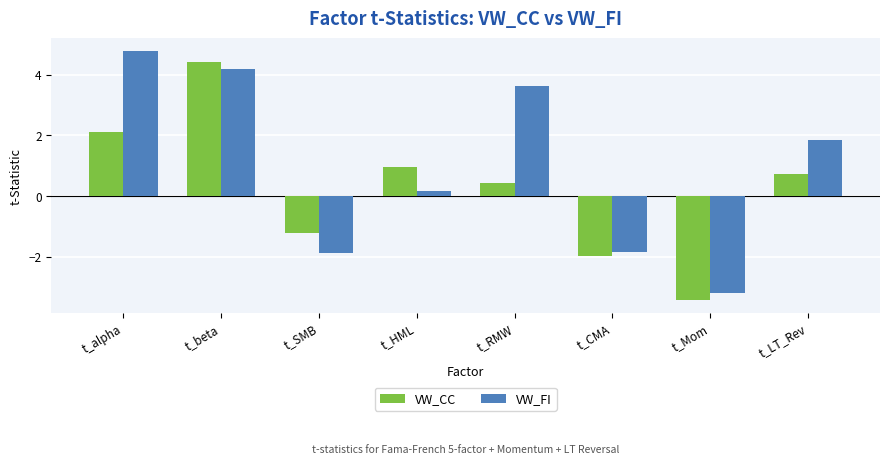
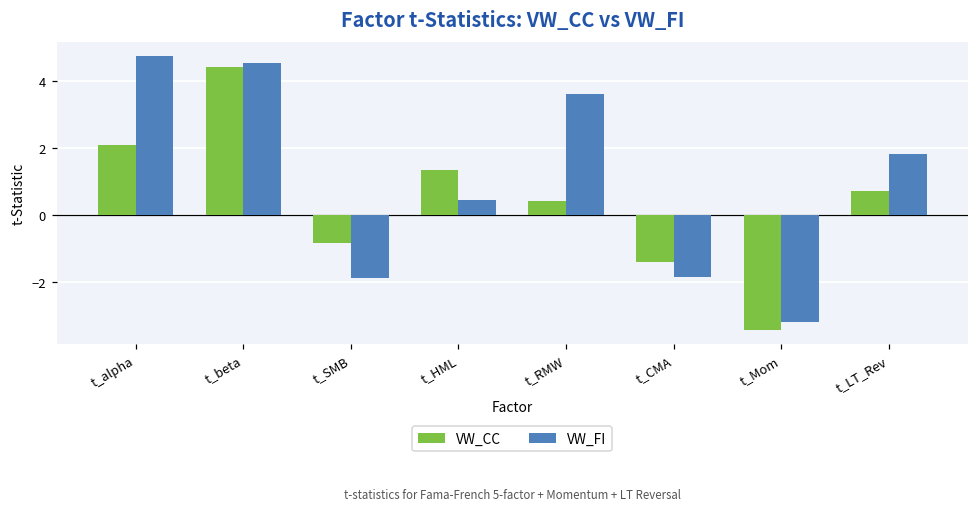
  {
    "VW_CC": {
      "t_alpha": 2.1,
      "t_beta": 4.4,
-     "t_SMB": -1.2,
-     "t_HML": 1.0,
+     "t_SMB": -0.8,
+     "t_HML": 1.3,
      "t_RMW": 0.4,
-     "t_CMA": -2.0,
+     "t_CMA": -1.4,
      "t_Mom": -3.4,
      "t_LT_Rev": 0.7
    },
    "VW_FI": {
      "t_alpha": 4.8,
-     "t_beta": 4.2,
+     "t_beta": 4.5,
      "t_SMB": -1.9,
-     "t_HML": 0.2,
+     "t_HML": 0.5,
      "t_RMW": 3.6,
      "t_CMA": -1.8,
      "t_Mom": -3.2,
      "t_LT_Rev": 1.8
    }
  }
